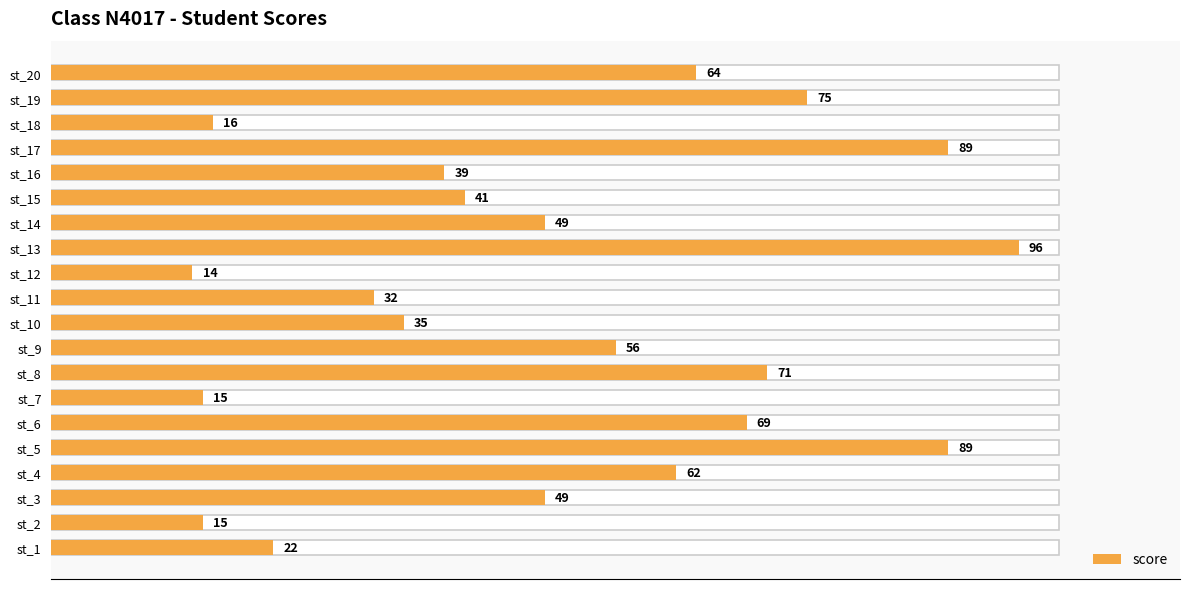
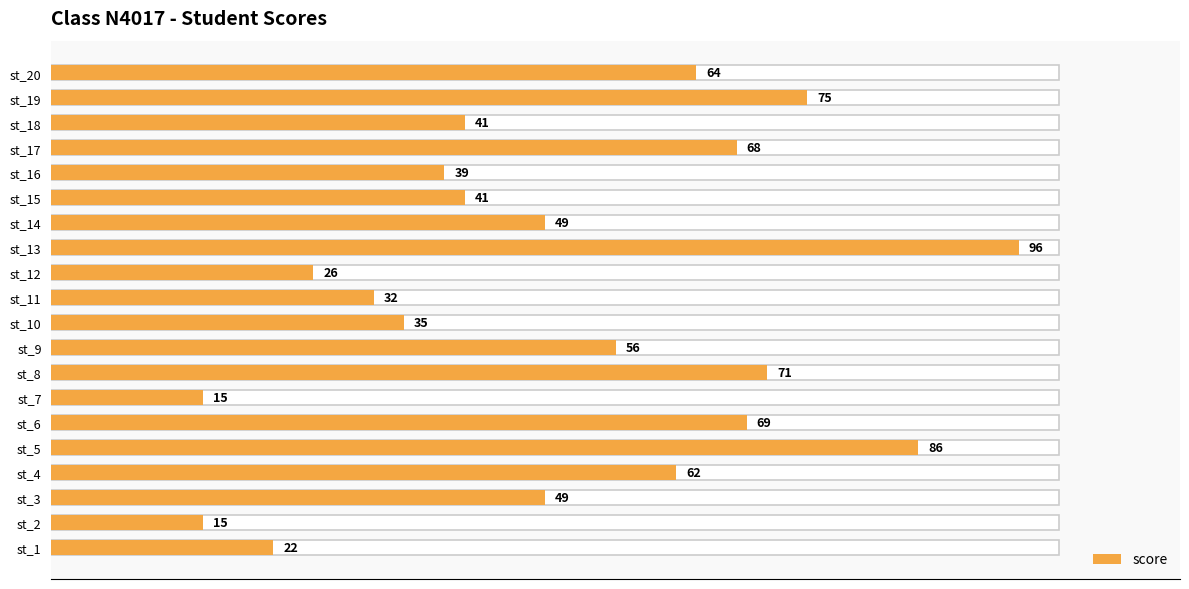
  {
    "score": {
-     "st_18": 16,
-     "st_17": 89,
-     "st_12": 14,
-     "st_5": 89
+     "st_18": 41,
+     "st_17": 68,
+     "st_12": 26,
+     "st_5": 86
    }
  }
